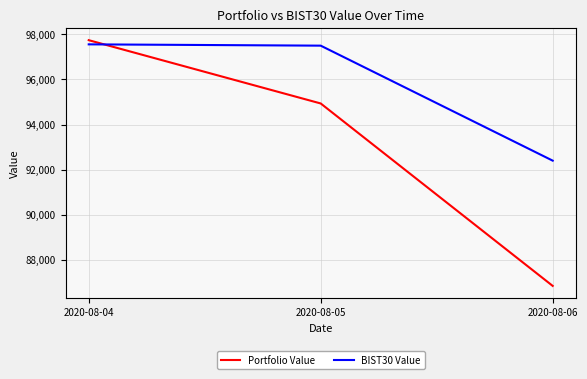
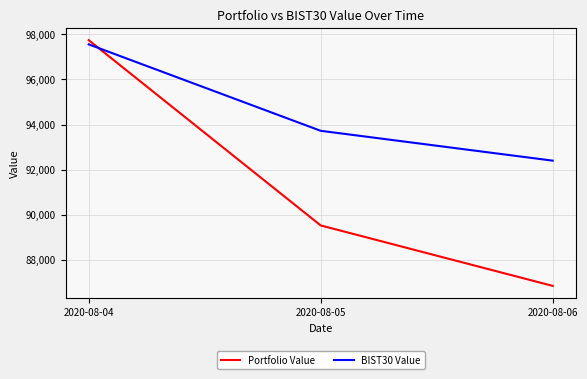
  {
    "Portfolio Value": {
      "2020-08-04": "97,700",
-     "2020-08-05": "94,900",
+     "2020-08-05": "89,500",
      "2020-08-06": "86,900"
    },
    "BIST30 Value": {
      "2020-08-04": "97,500",
-     "2020-08-05": "97,500",
+     "2020-08-05": "93,700",
      "2020-08-06": "92,400"
    }
  }
